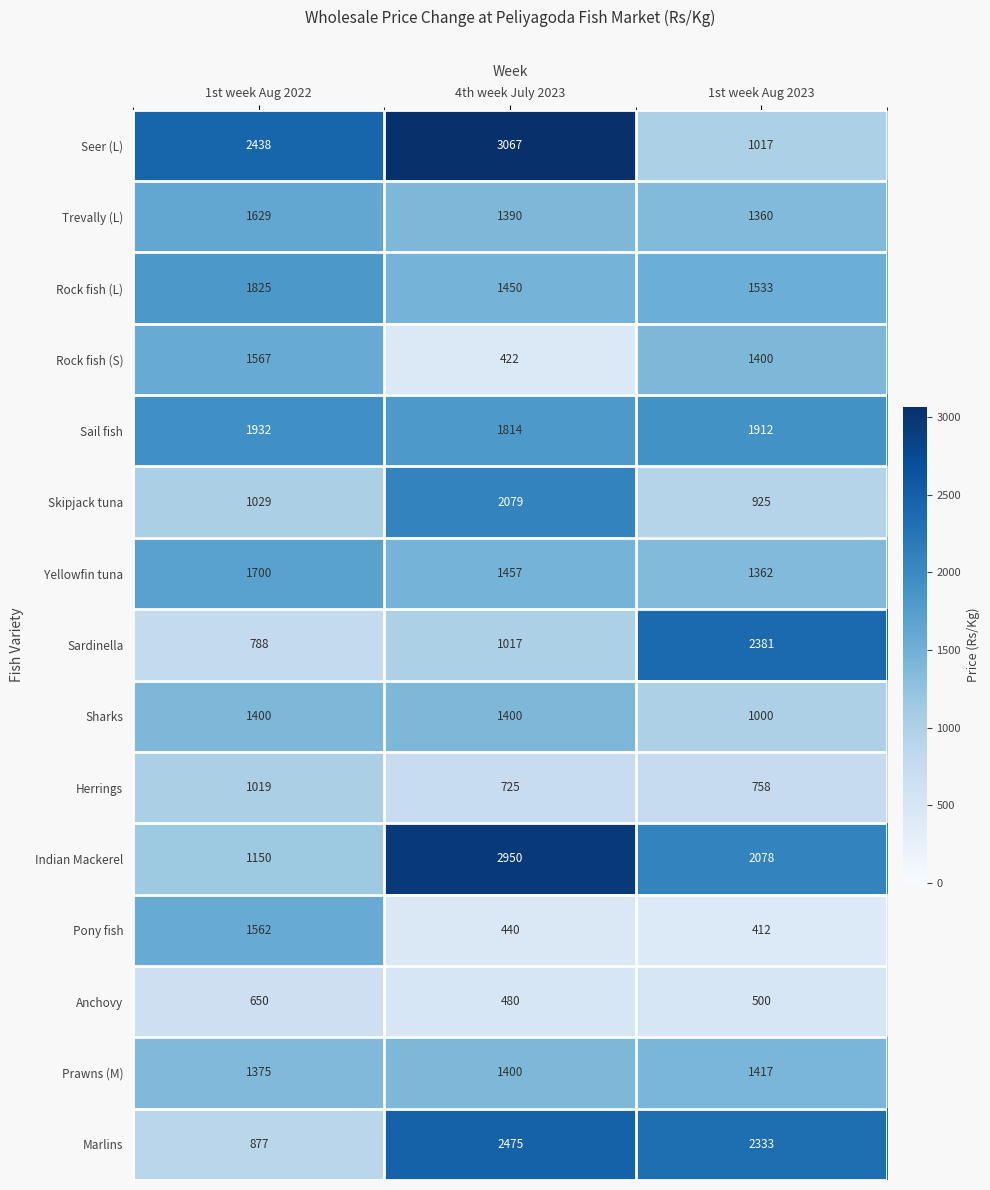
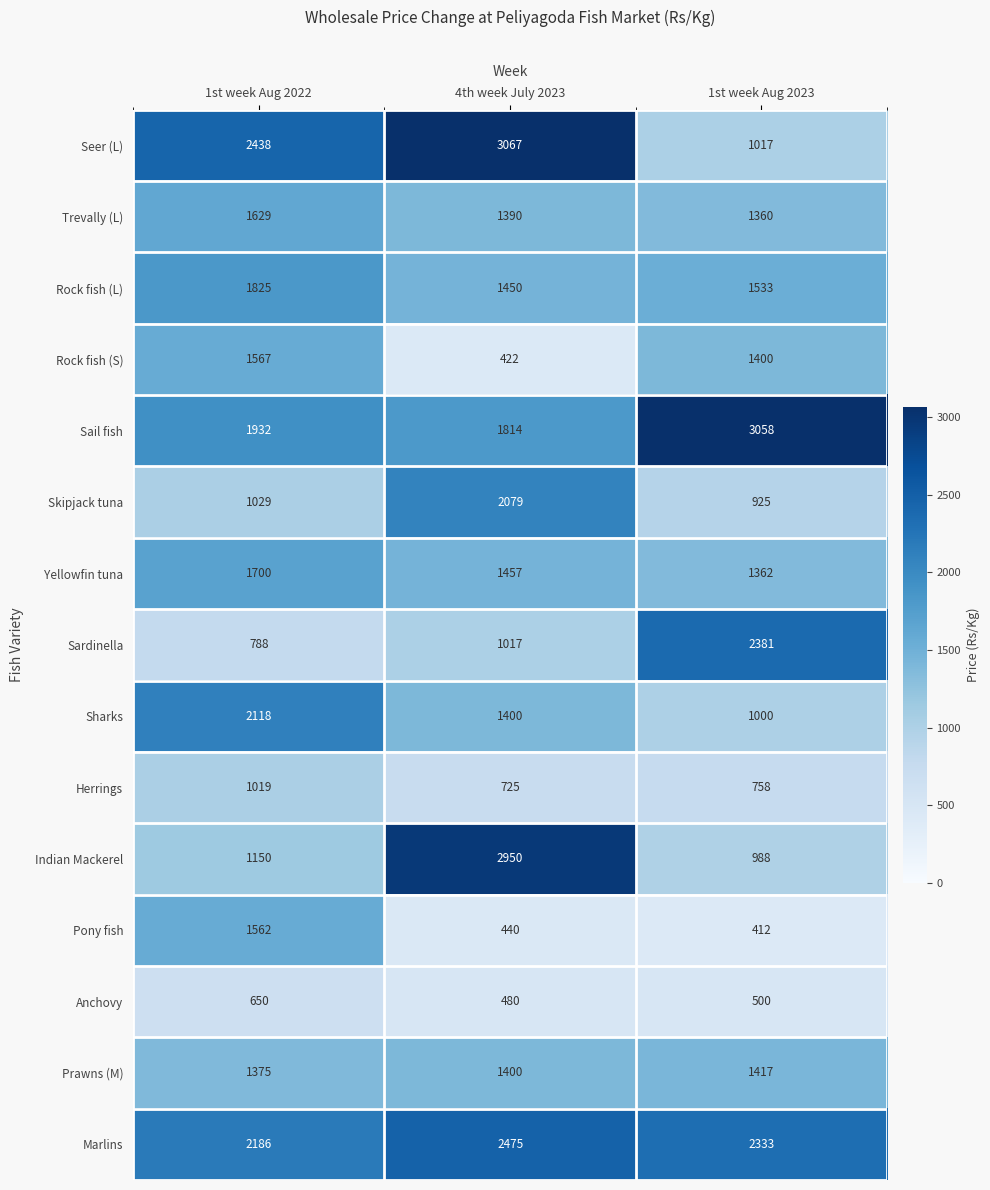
  {
    "Seer (L)": {
      "1st week Aug 2022": 2438,
      "4th week July 2023": 3067,
      "1st week Aug 2023": 1017
    },
    "Trevally (L)": {
      "1st week Aug 2022": 1629,
      "4th week July 2023": 1390,
      "1st week Aug 2023": 1360
    },
    "Rock fish (L)": {
      "1st week Aug 2022": 1825,
      "4th week July 2023": 1450,
      "1st week Aug 2023": 1533
    },
    "Rock fish (S)": {
      "1st week Aug 2022": 1567,
      "4th week July 2023": 422,
      "1st week Aug 2023": 1400
    },
    "Sail fish": {
      "1st week Aug 2022": 1932,
      "4th week July 2023": 1814,
-     "1st week Aug 2023": 1912
+     "1st week Aug 2023": 3058
    },
    "Skipjack tuna": {
      "1st week Aug 2022": 1029,
      "4th week July 2023": 2079,
      "1st week Aug 2023": 925
    },
    "Yellowfin tuna": {
      "1st week Aug 2022": 1700,
      "4th week July 2023": 1457,
      "1st week Aug 2023": 1362
    },
    "Sardinella": {
      "1st week Aug 2022": 788,
      "4th week July 2023": 1017,
      "1st week Aug 2023": 2381
    },
    "Sharks": {
-     "1st week Aug 2022": 1400,
+     "1st week Aug 2022": 2118,
      "4th week July 2023": 1400,
      "1st week Aug 2023": 1000
    },
    "Herrings": {
      "1st week Aug 2022": 1019,
      "4th week July 2023": 725,
      "1st week Aug 2023": 758
    },
    "Indian Mackerel": {
      "1st week Aug 2022": 1150,
      "4th week July 2023": 2950,
-     "1st week Aug 2023": 2078
+     "1st week Aug 2023": 988
    },
    "Pony fish": {
      "1st week Aug 2022": 1562,
      "4th week July 2023": 440,
      "1st week Aug 2023": 412
    },
    "Anchovy": {
      "1st week Aug 2022": 650,
      "4th week July 2023": 480,
      "1st week Aug 2023": 500
    },
    "Prawns (M)": {
      "1st week Aug 2022": 1375,
      "4th week July 2023": 1400,
      "1st week Aug 2023": 1417
    },
    "Marlins": {
-     "1st week Aug 2022": 877,
+     "1st week Aug 2022": 2186,
      "4th week July 2023": 2475,
      "1st week Aug 2023": 2333
    }
  }
